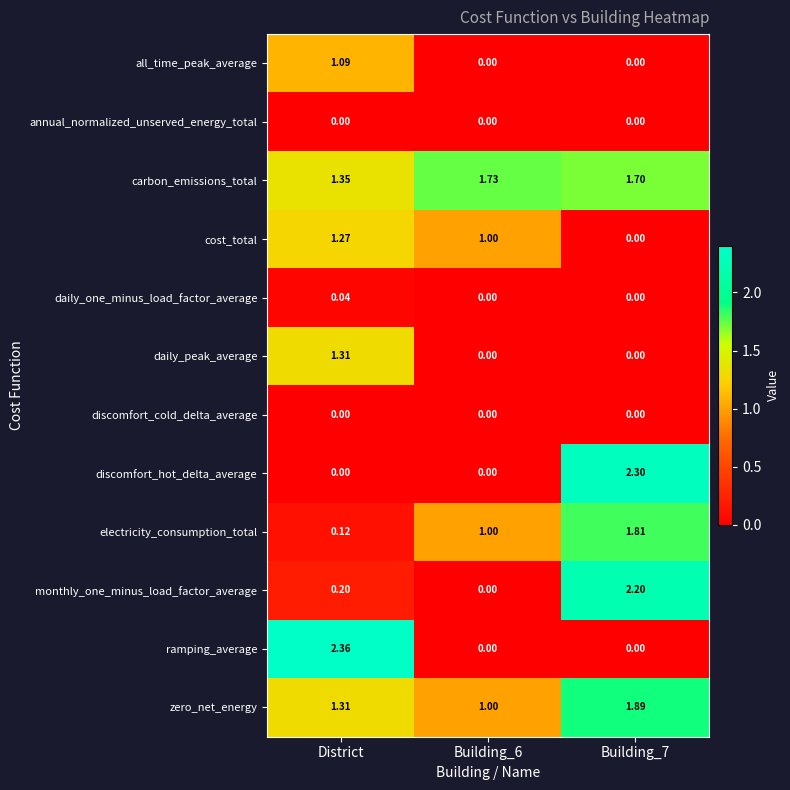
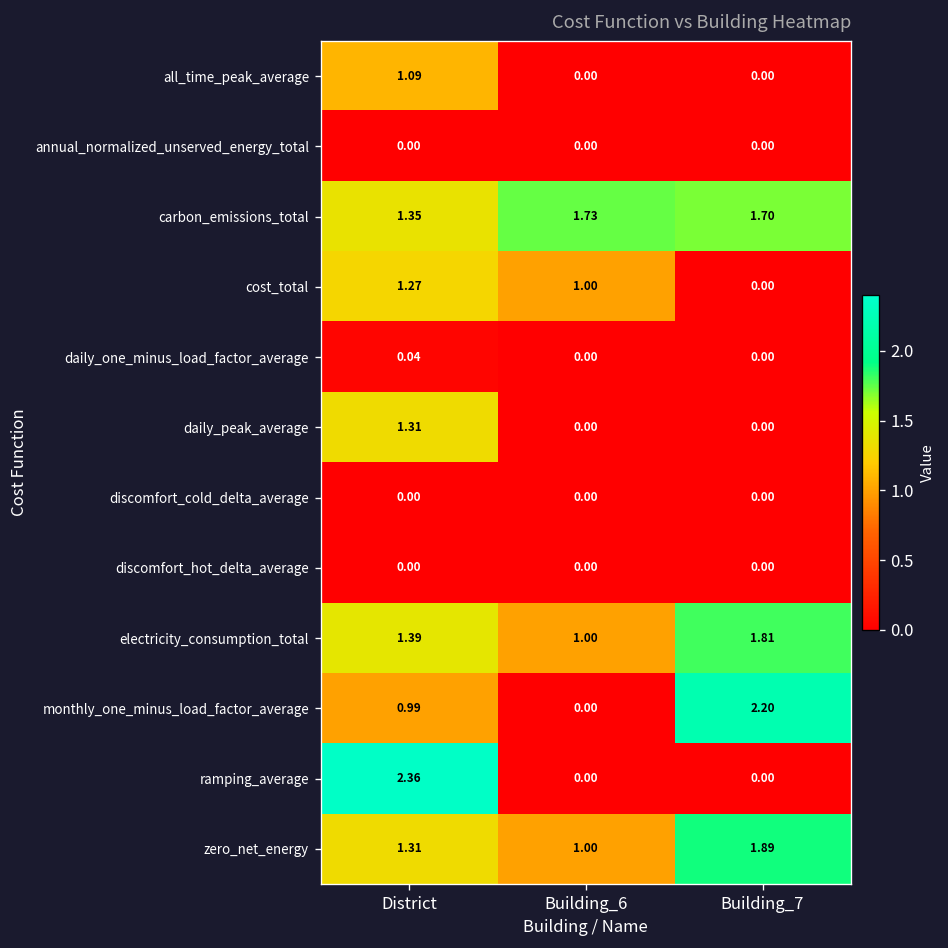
  {
    "all_time_peak_average": {
      "District": 1.09,
      "Building_6": 0.00,
      "Building_7": 0.00
    },
    "annual_normalized_unserved_energy_total": {
      "District": 0.00,
      "Building_6": 0.00,
      "Building_7": 0.00
    },
    "carbon_emissions_total": {
      "District": 1.35,
      "Building_6": 1.73,
      "Building_7": 1.70
    },
    "cost_total": {
      "District": 1.27,
      "Building_6": 1.00,
      "Building_7": 0.00
    },
    "daily_one_minus_load_factor_average": {
      "District": 0.04,
      "Building_6": 0.00,
      "Building_7": 0.00
    },
    "daily_peak_average": {
      "District": 1.31,
      "Building_6": 0.00,
      "Building_7": 0.00
    },
    "discomfort_cold_delta_average": {
      "District": 0.00,
      "Building_6": 0.00,
      "Building_7": 0.00
    },
    "discomfort_hot_delta_average": {
      "District": 0.00,
      "Building_6": 0.00,
-     "Building_7": 2.30
+     "Building_7": 0.00
    },
    "electricity_consumption_total": {
-     "District": 0.12,
+     "District": 1.39,
      "Building_6": 1.00,
      "Building_7": 1.81
    },
    "monthly_one_minus_load_factor_average": {
-     "District": 0.20,
+     "District": 0.99,
      "Building_6": 0.00,
      "Building_7": 2.20
    },
    "ramping_average": {
      "District": 2.36,
      "Building_6": 0.00,
      "Building_7": 0.00
    },
    "zero_net_energy": {
      "District": 1.31,
      "Building_6": 1.00,
      "Building_7": 1.89
    }
  }
